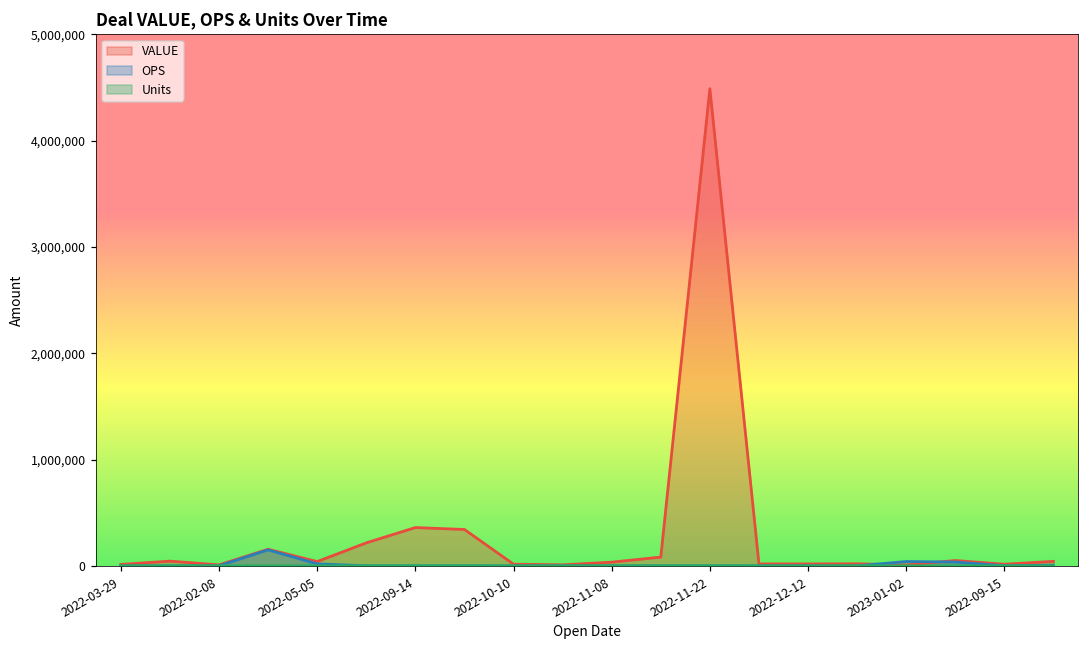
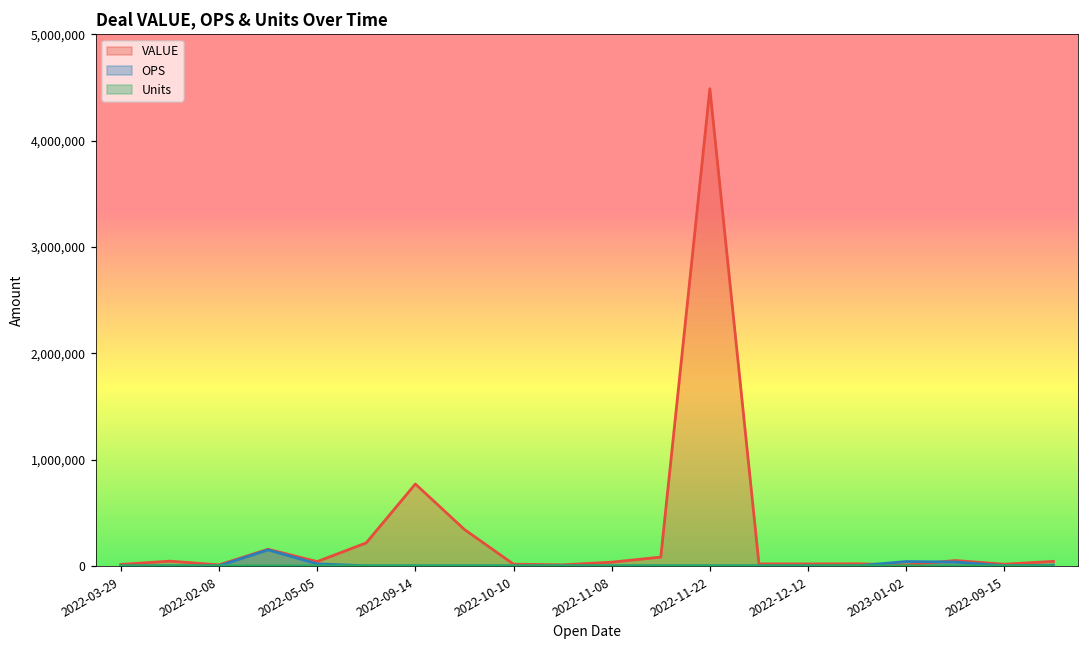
  {
    "VALUE": {
-     "2022-09-14": "400,000",
+     "2022-09-14": "800,000",
      "2022-11-08": "0",
      "2022-11-22": "4,500,000"
    }
  }
